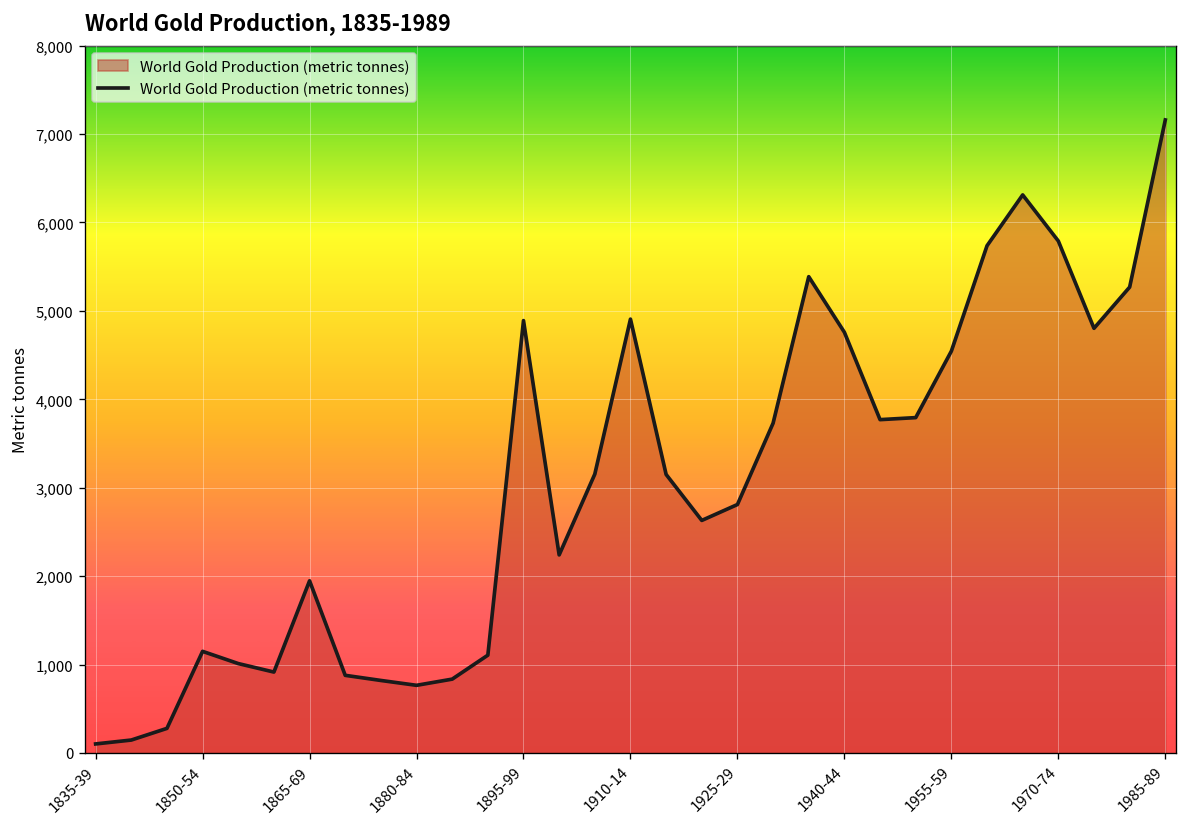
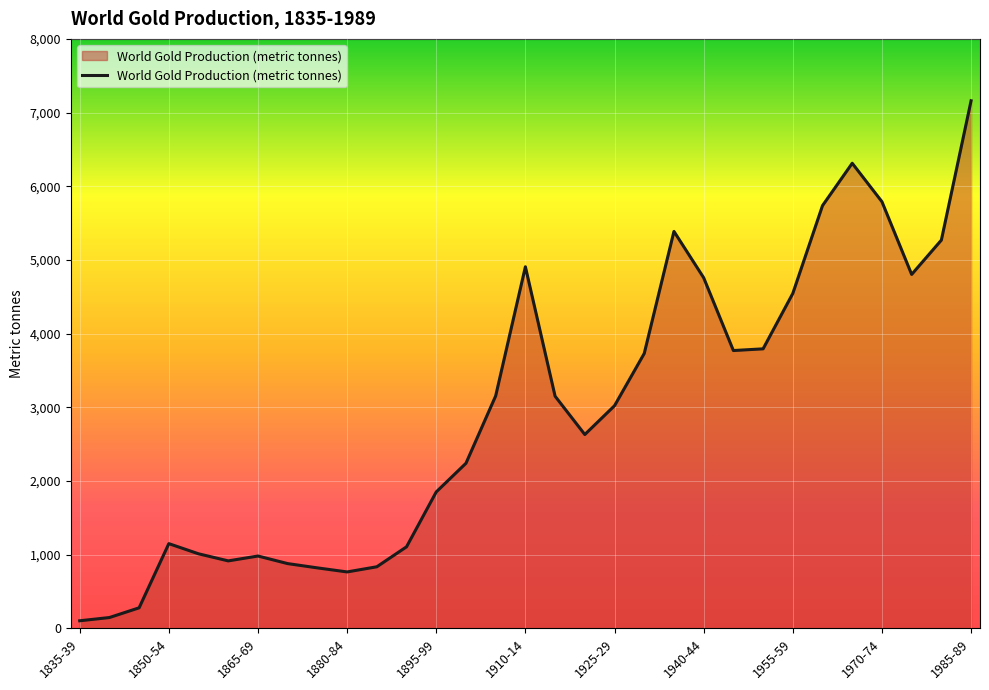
  {
    "1835-39": "100",
    "1850-54": "1,100",
-   "1865-69": "1,900",
+   "1865-69": "1,000",
    "1880-84": "800",
-   "1895-99": "4,900",
+   "1895-99": "1,900",
    "1910-14": "4,900",
-   "1925-29": "2,800",
+   "1925-29": "3,000",
    "1940-44": "4,800",
    "1955-59": "4,500",
    "1970-74": "5,800",
    "1985-89": "7,200"
  }
